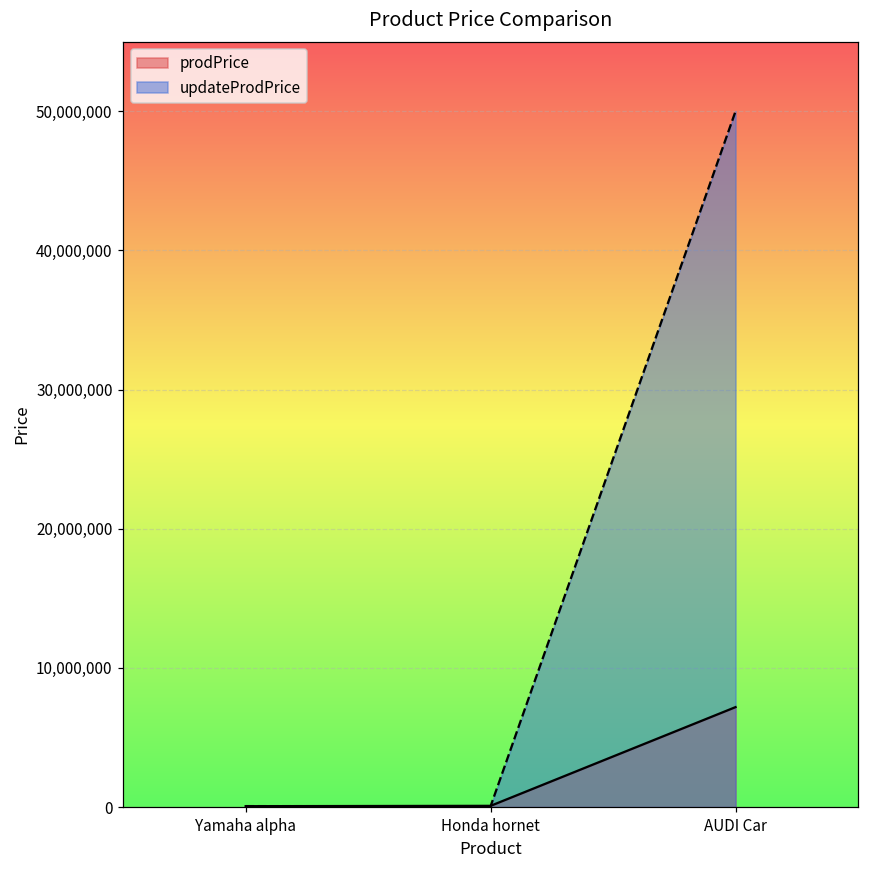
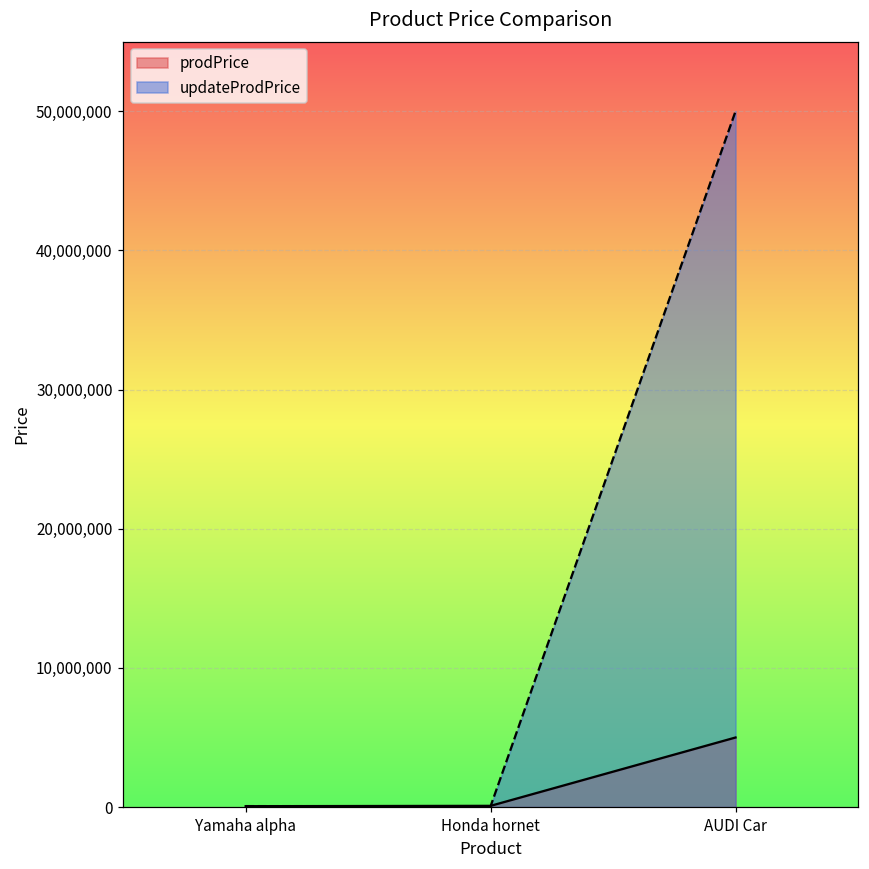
  {
    "prodPrice": {
-     "AUDI Car": "7,200,000"
+     "AUDI Car": "5,000,000"
    },
    "updateProdPrice": {
      "AUDI Car": "50,000,000"
    }
  }
